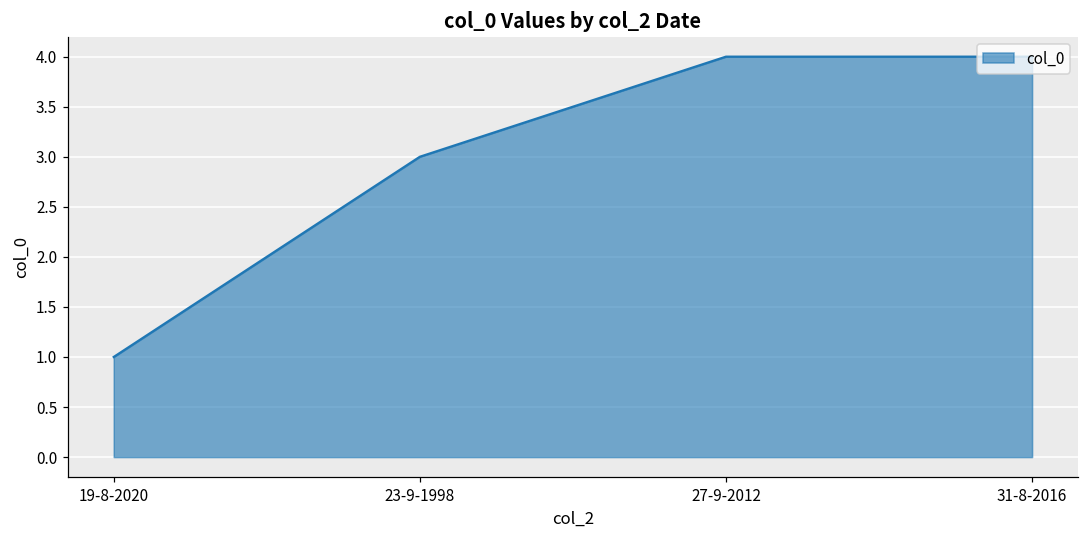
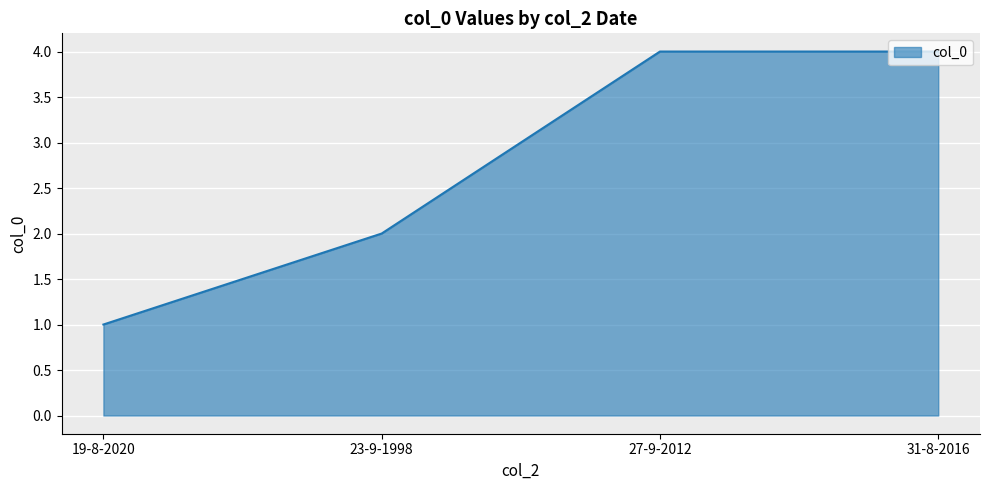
  {
    "19-8-2020": 1,
-   "23-9-1998": 3,
+   "23-9-1998": 2,
    "27-9-2012": 4
  }
